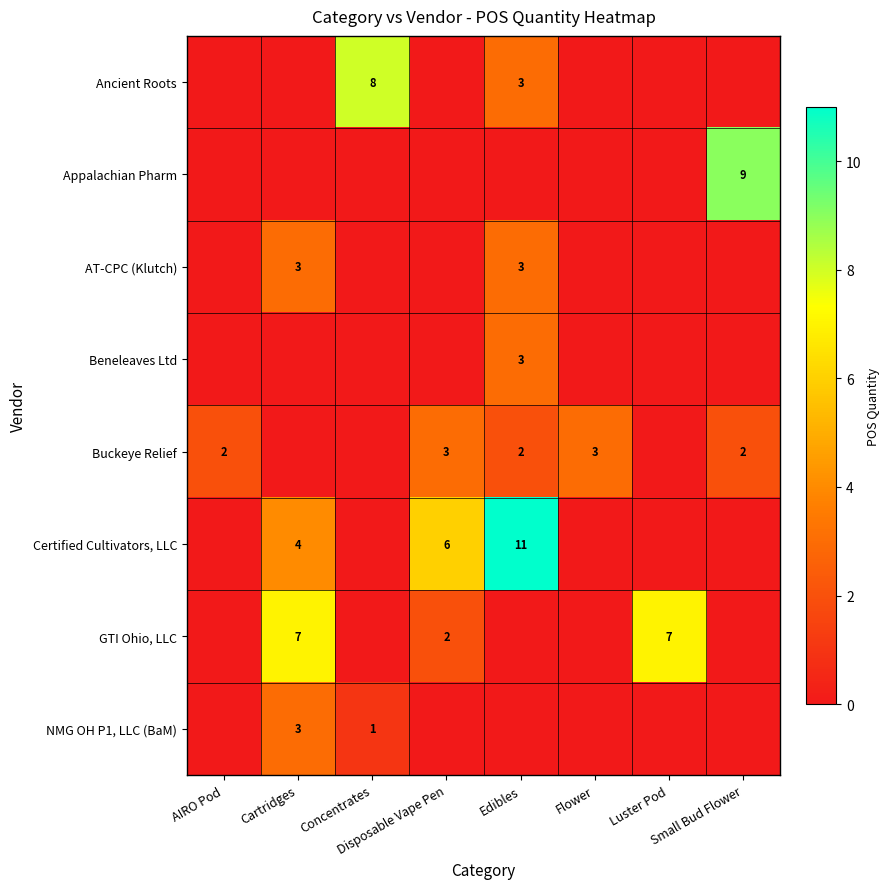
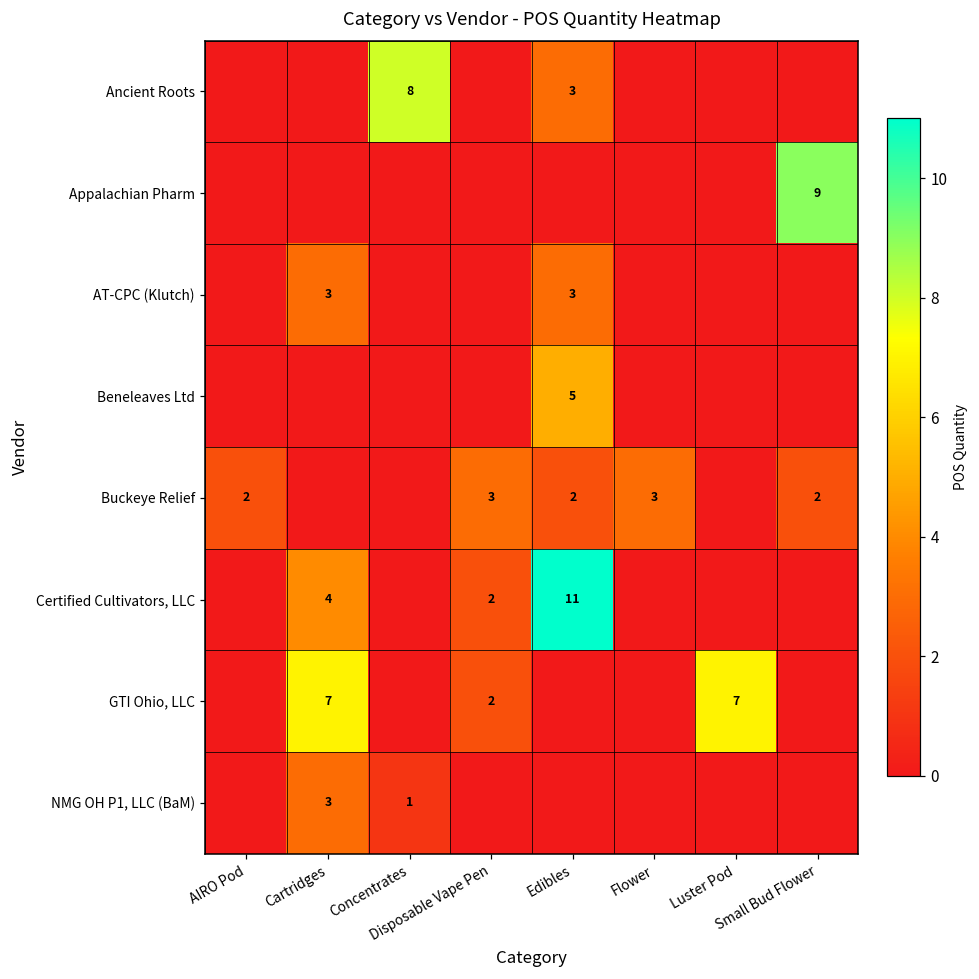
  {
    "Ancient Roots": {
      "Concentrates": 8,
      "Edibles": 3
    },
    "Appalachian Pharm": {
      "Small Bud Flower": 9
    },
    "AT-CPC (Klutch)": {
      "Cartridges": 3,
      "Edibles": 3
    },
    "Beneleaves Ltd": {
-     "Edibles": 3
+     "Edibles": 5
    },
    "Buckeye Relief": {
      "AIRO Pod": 2,
      "Disposable Vape Pen": 3,
      "Edibles": 2,
      "Flower": 3,
      "Small Bud Flower": 2
    },
    "Certified Cultivators, LLC": {
      "Cartridges": 4,
-     "Disposable Vape Pen": 6,
+     "Disposable Vape Pen": 2,
      "Edibles": 11
    },
    "GTI Ohio, LLC": {
      "Cartridges": 7,
      "Disposable Vape Pen": 2,
      "Luster Pod": 7
    },
    "NMG OH P1, LLC (BaM)": {
      "Cartridges": 3,
      "Concentrates": 1
    }
  }
